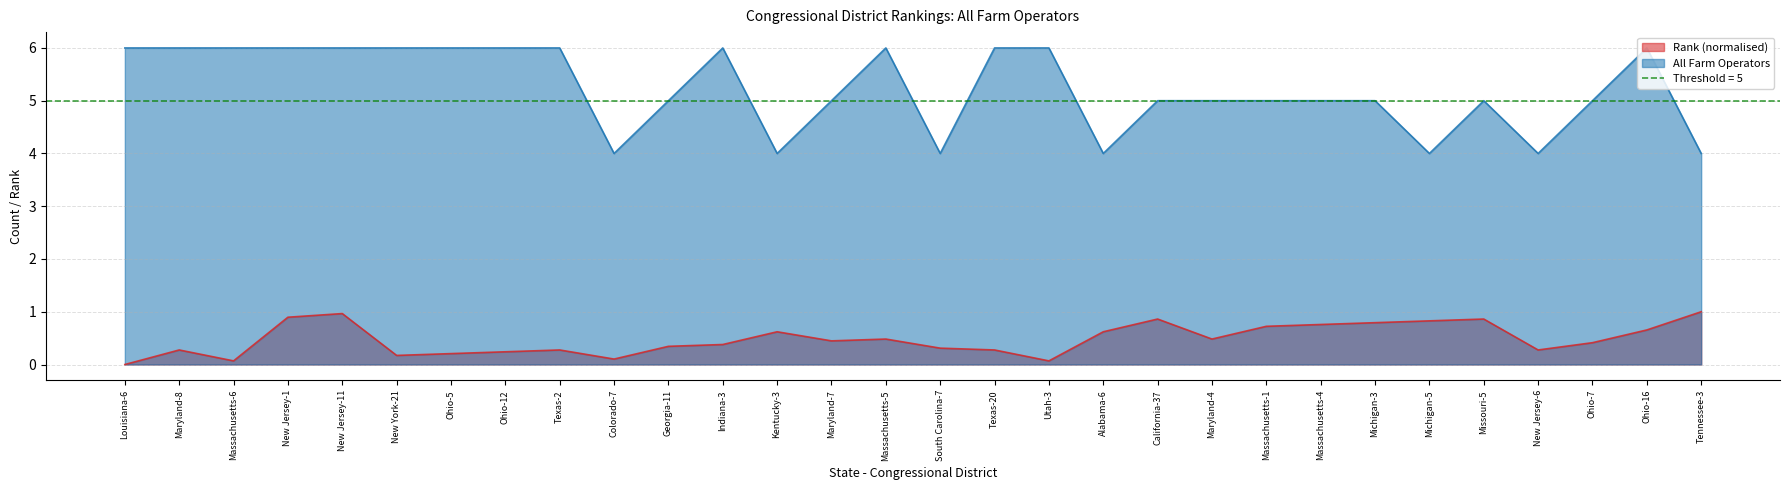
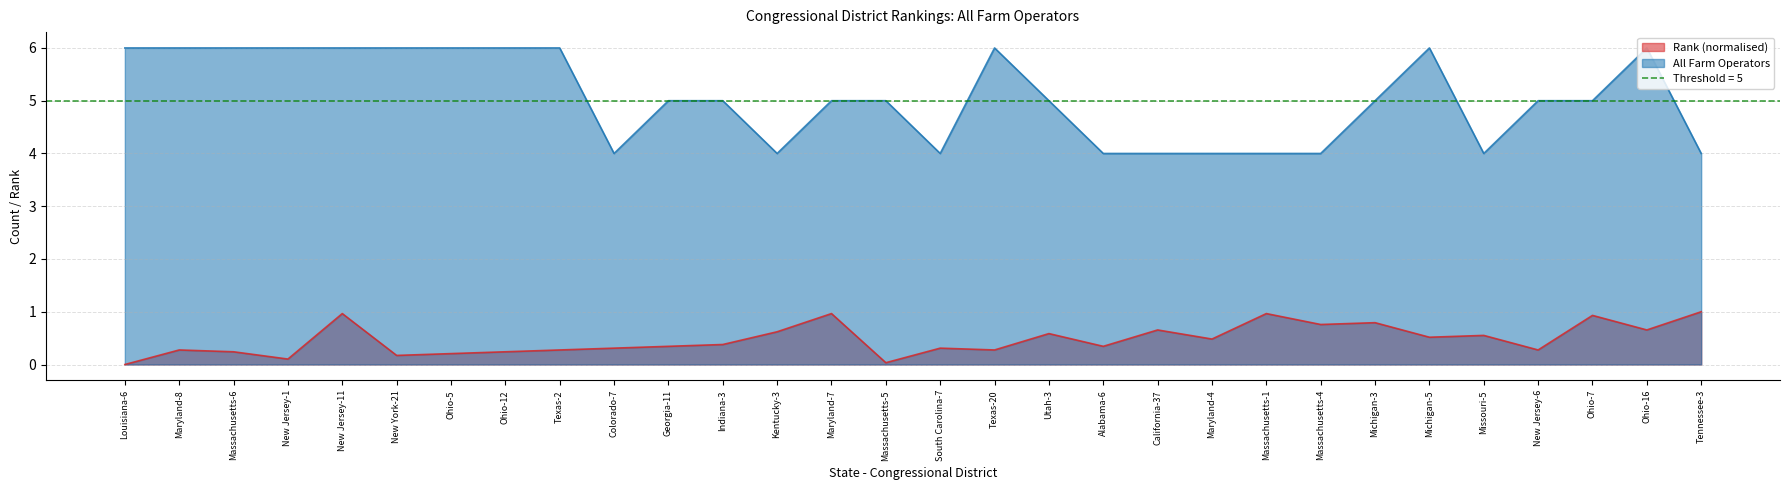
  {
    "Rank (normalised)": {
      "Louisiana-6": 0.0,
      "Maryland-8": 0.3,
-     "Massachusetts-6": 0.1,
-     "New Jersey-1": 0.9,
+     "Massachusetts-6": 0.2,
+     "New Jersey-1": 0.1,
      "New Jersey-11": 1.0,
      "New York-21": 0.2,
      "Ohio-5": 0.2,
      "Ohio-12": 0.2,
      "Texas-2": 0.3,
-     "Colorado-7": 0.1,
+     "Colorado-7": 0.3,
      "Georgia-11": 0.3,
      "Indiana-3": 0.4,
      "Kentucky-3": 0.6,
-     "Maryland-7": 0.4,
-     "Massachusetts-5": 0.5,
+     "Maryland-7": 1.0,
+     "Massachusetts-5": 0.0,
      "South Carolina-7": 0.3,
      "Texas-20": 0.3,
-     "Utah-3": 0.1,
-     "Alabama-6": 0.6,
-     "California-37": 0.9,
+     "Utah-3": 0.6,
+     "Alabama-6": 0.3,
+     "California-37": 0.7,
      "Maryland-4": 0.5,
-     "Massachusetts-1": 0.7,
+     "Massachusetts-1": 1.0,
      "Massachusetts-4": 0.8,
      "Michigan-3": 0.8,
-     "Michigan-5": 0.8,
-     "Missouri-5": 0.9,
+     "Michigan-5": 0.5,
+     "Missouri-5": 0.6,
      "New Jersey-6": 0.3,
-     "Ohio-7": 0.4,
+     "Ohio-7": 0.9,
      "Ohio-16": 0.7,
      "Tennessee-3": 1.0
    },
    "All Farm Operators": {
      "Louisiana-6": 6,
      "Maryland-8": 6,
      "Massachusetts-6": 6,
      "New Jersey-1": 6,
      "New Jersey-11": 6,
      "New York-21": 6,
      "Ohio-5": 6,
      "Ohio-12": 6,
      "Texas-2": 6,
      "Colorado-7": 4,
      "Georgia-11": 5,
-     "Indiana-3": 6,
+     "Indiana-3": 5,
      "Kentucky-3": 4,
      "Maryland-7": 5,
-     "Massachusetts-5": 6,
+     "Massachusetts-5": 5,
      "South Carolina-7": 4,
      "Texas-20": 6,
-     "Utah-3": 6,
+     "Utah-3": 5,
      "Alabama-6": 4,
-     "California-37": 5,
-     "Maryland-4": 5,
-     "Massachusetts-1": 5,
-     "Massachusetts-4": 5,
+     "California-37": 4,
+     "Maryland-4": 4,
+     "Massachusetts-1": 4,
+     "Massachusetts-4": 4,
      "Michigan-3": 5,
-     "Michigan-5": 4,
-     "Missouri-5": 5,
-     "New Jersey-6": 4,
+     "Michigan-5": 6,
+     "Missouri-5": 4,
+     "New Jersey-6": 5,
      "Ohio-7": 5,
      "Tennessee-3": 4
    }
  }
